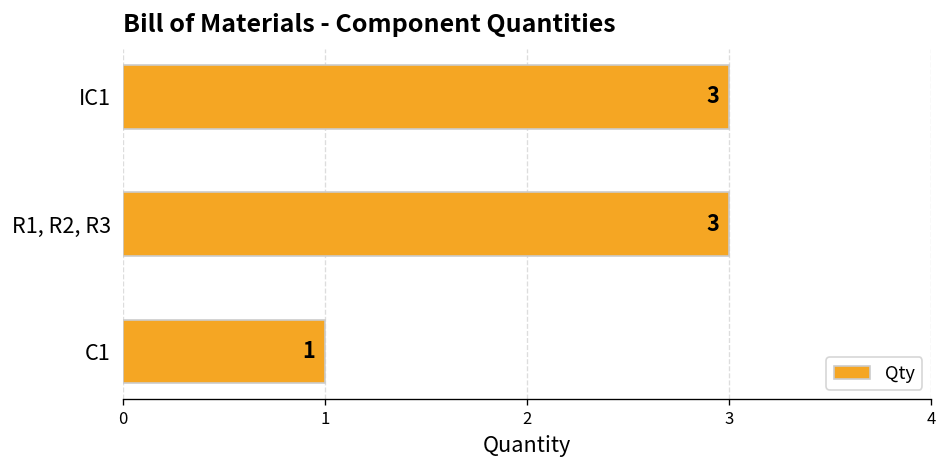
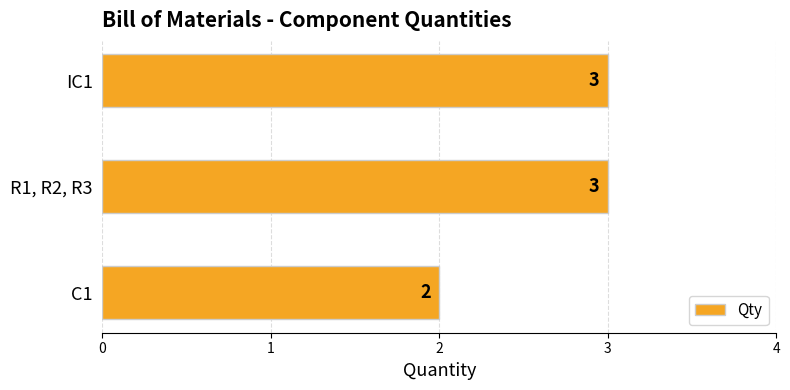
  {
    "IC1": 3,
    "R1, R2, R3": 3,
-   "C1": 1
+   "C1": 2
  }
